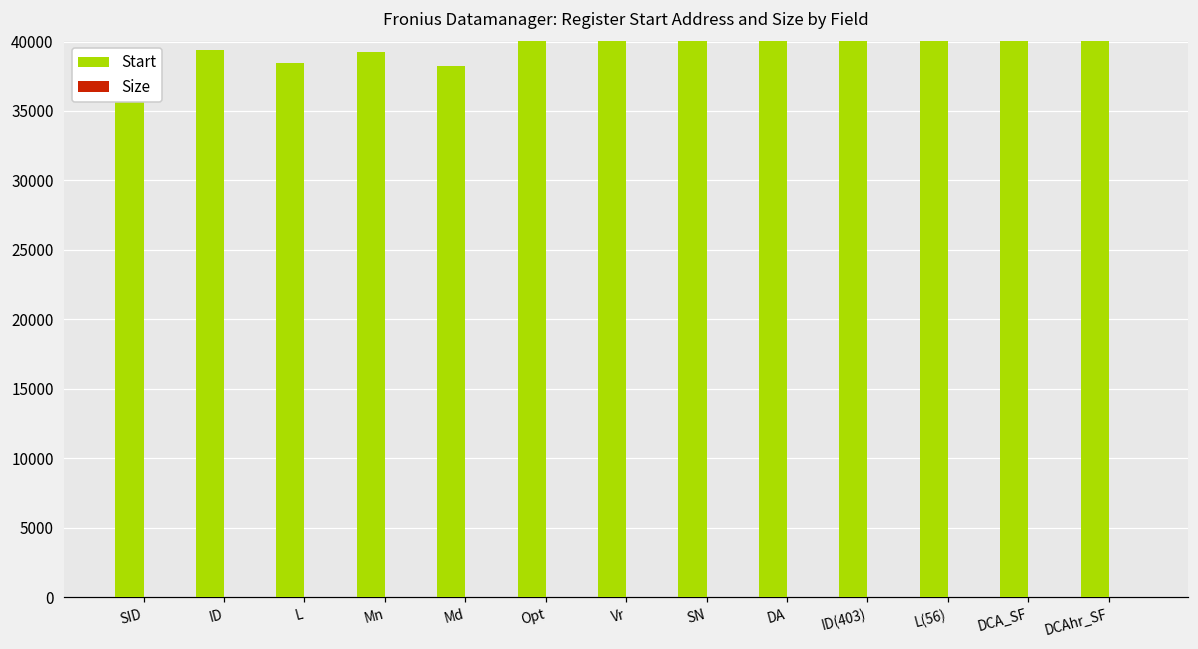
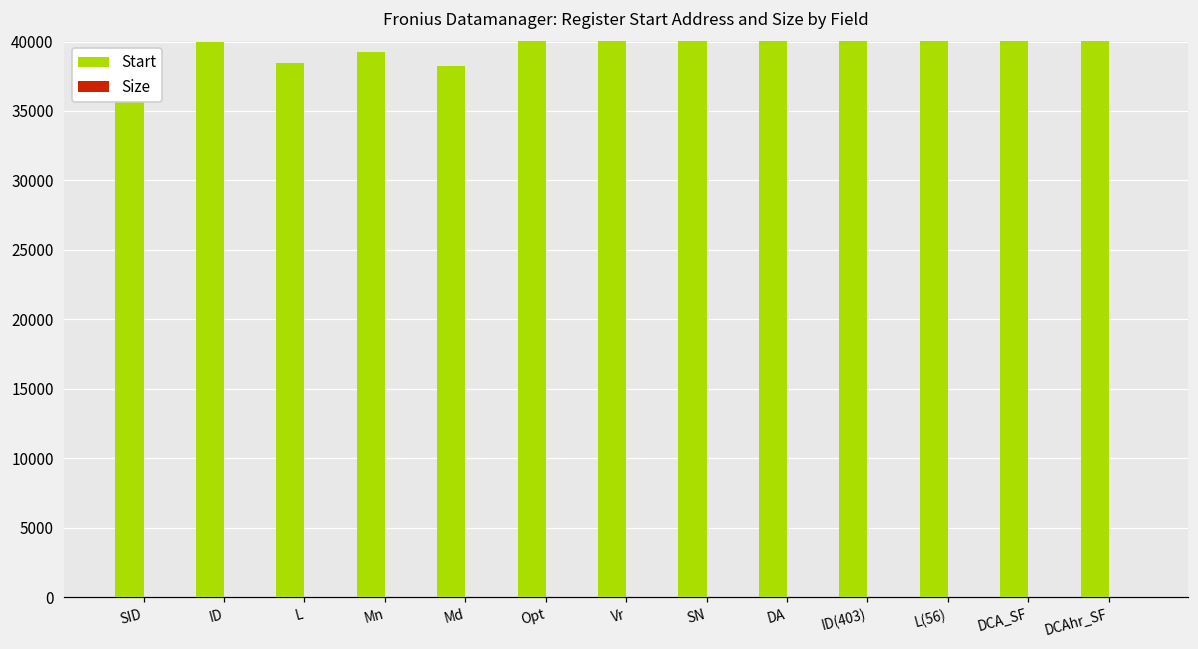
  {
    "Start": {
-     "ID": 39400,
+     "ID": 40000,
      "L": 38500,
      "Mn": 39300,
      "Md": 38300,
      "Opt": 40000,
      "Vr": 40000,
      "SN": 40100,
      "DA": 40100,
      "ID(403)": 40100,
      "L(56)": 40100,
      "DCA_SF": 40100,
      "DCAhr_SF": 40100
    }
  }
